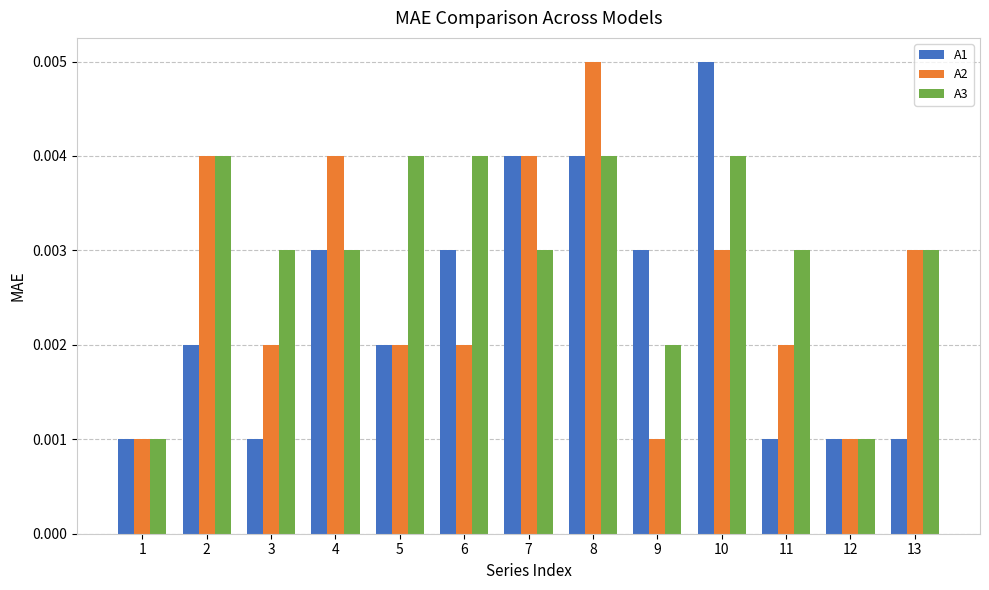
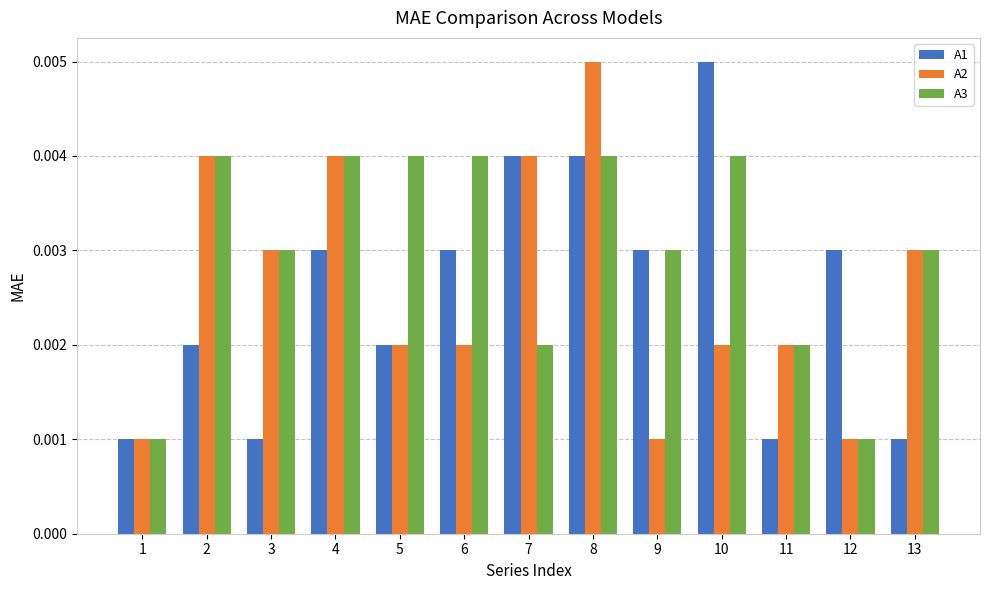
  {
    "A1": {
      "1": 0.0010,
      "2": 0.0020,
      "3": 0.0010,
      "4": 0.0030,
      "5": 0.0020,
      "6": 0.0030,
      "7": 0.0040,
      "8": 0.0040,
      "9": 0.0030,
      "10": 0.0050,
      "11": 0.0010,
-     "12": 0.0010,
+     "12": 0.0030,
      "13": 0.0010
    },
    "A2": {
      "1": 0.0010,
      "2": 0.0040,
-     "3": 0.0020,
+     "3": 0.0030,
      "4": 0.0040,
      "5": 0.0020,
      "6": 0.0020,
      "7": 0.0040,
      "8": 0.0050,
      "9": 0.0010,
-     "10": 0.0030,
+     "10": 0.0020,
      "11": 0.0020,
      "12": 0.0010,
      "13": 0.0030
    },
    "A3": {
      "1": 0.0010,
      "2": 0.0040,
      "3": 0.0030,
-     "4": 0.0030,
+     "4": 0.0040,
      "5": 0.0040,
      "6": 0.0040,
-     "7": 0.0030,
+     "7": 0.0020,
      "8": 0.0040,
-     "9": 0.0020,
+     "9": 0.0030,
      "10": 0.0040,
-     "11": 0.0030,
+     "11": 0.0020,
      "12": 0.0010,
      "13": 0.0030
    }
  }
